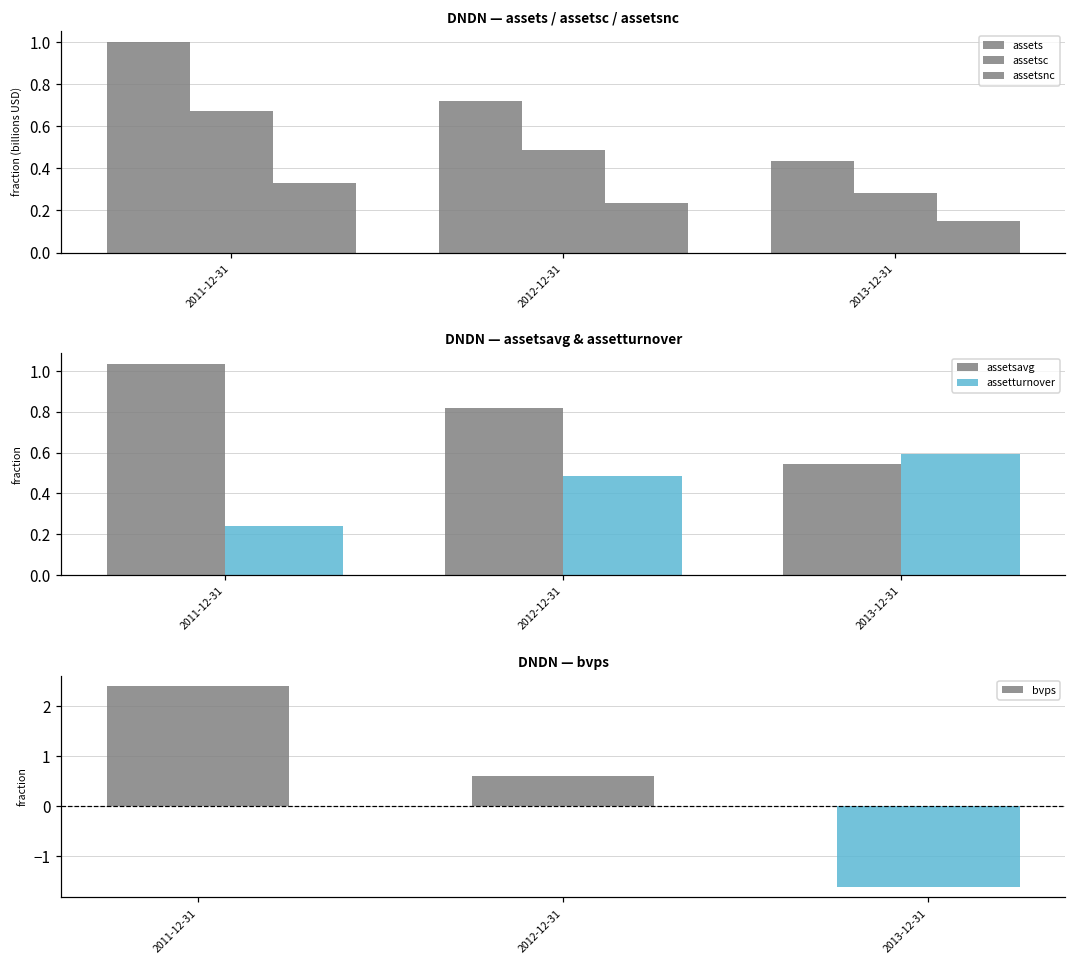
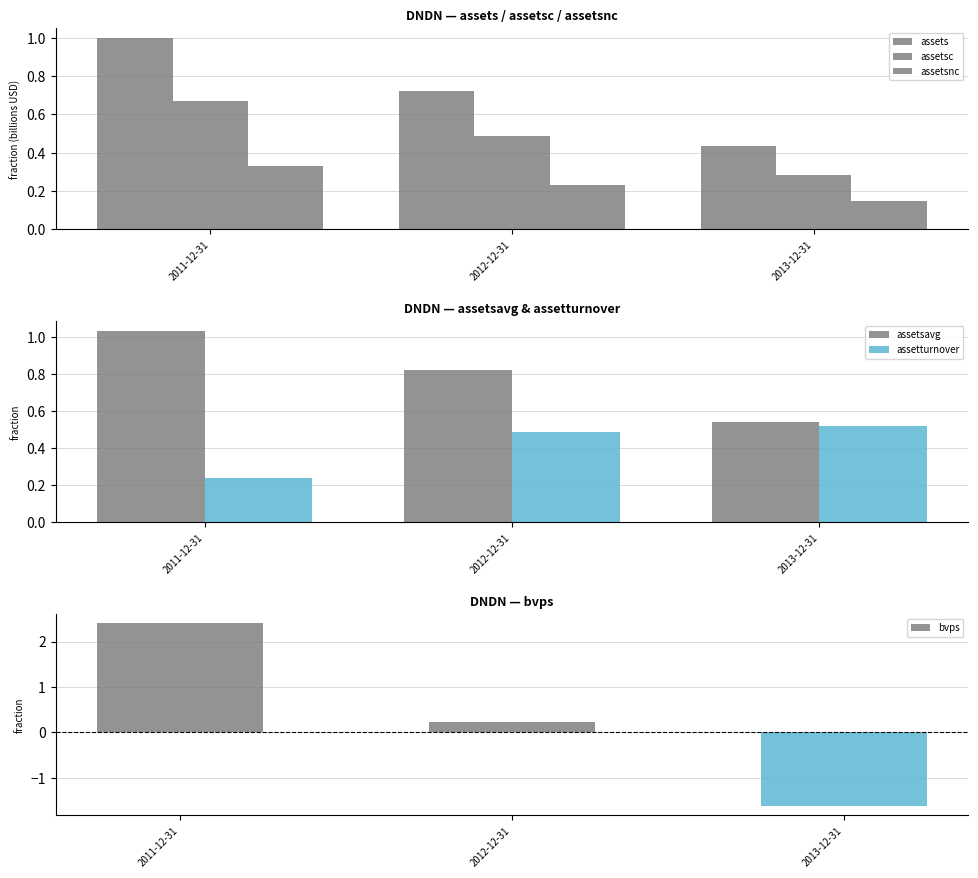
  {
    "DNDN — assetsavg & assetturnover": {
      "assetsavg": {
        "2011-12-31": 1.03,
        "2012-12-31": 0.82,
        "2013-12-31": 0.54
      },
      "assetturnover": {
        "2011-12-31": 0.24,
        "2012-12-31": 0.49,
-       "2013-12-31": 0.60
+       "2013-12-31": 0.52
      }
    },
    "DNDN — bvps": {
      "2011-12-31": 2.4,
-     "2012-12-31": 0.6,
+     "2012-12-31": 0.2,
      "2013-12-31": -1.6
    }
  }
